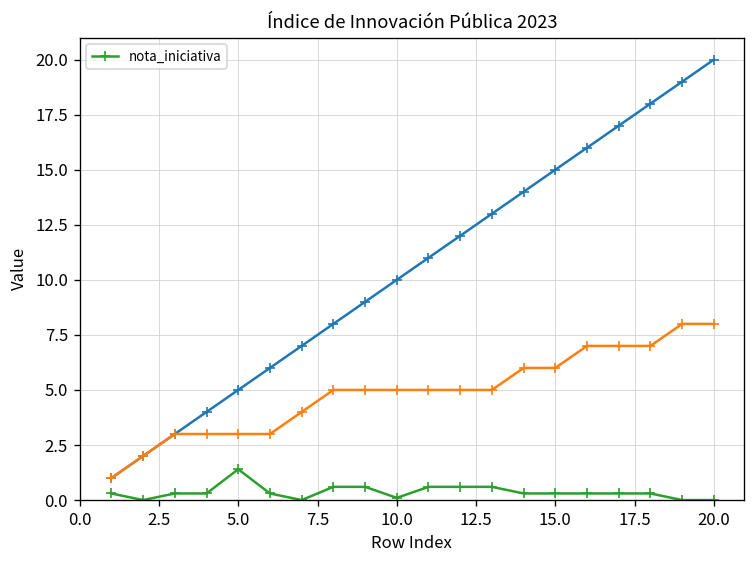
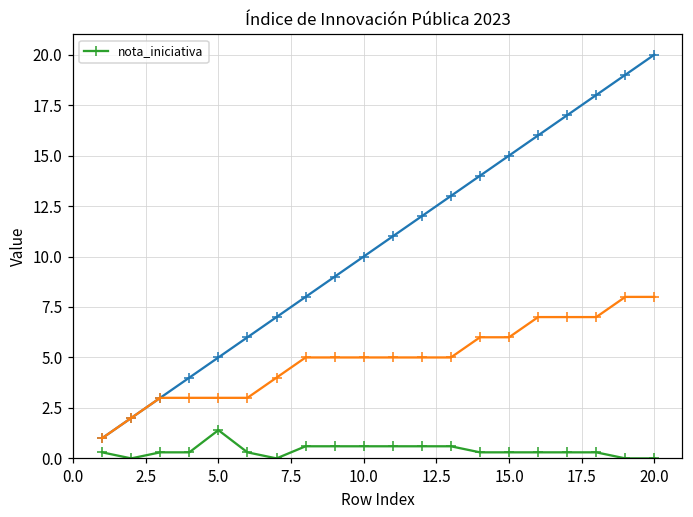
  {
    "nota_iniciativa": {
      "5.0": 1.4,
-     "10.0": 0.1,
+     "10.0": 0.6,
      "15.0": 0.3,
      "20.0": 0.0
    }
  }
